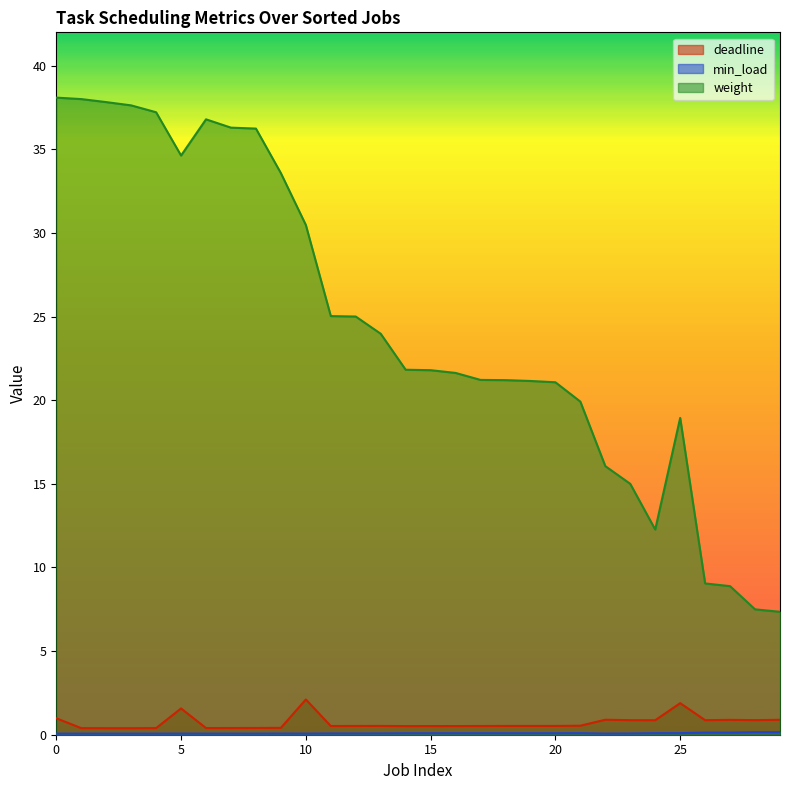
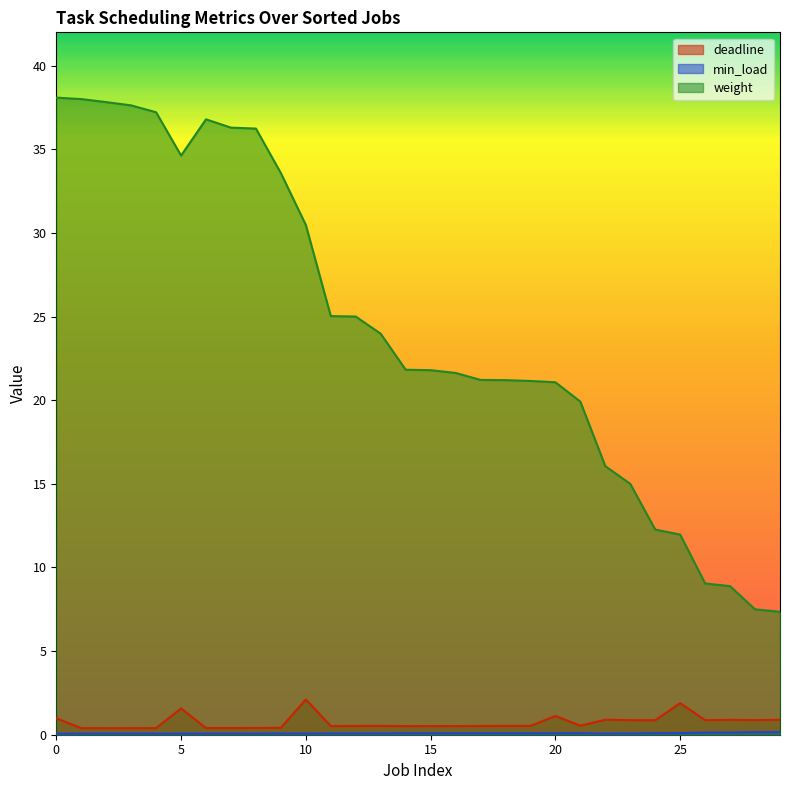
  {
    "deadline": {
      "0": 1.0,
      "5": 1.6,
      "10": 2.1,
      "15": 0.5,
-     "20": 0.5,
+     "20": 1.1,
      "25": 1.9
    },
    "min_load": {
      "0": 0.1,
      "5": 0.1,
      "10": 0.1,
      "15": 0.1,
      "20": 0.1,
      "25": 0.1
    },
    "weight": {
      "0": 38.1,
      "5": 34.6,
      "10": 30.5,
      "15": 21.8,
      "20": 21.1,
-     "25": 18.9
+     "25": 12.0
    }
  }
